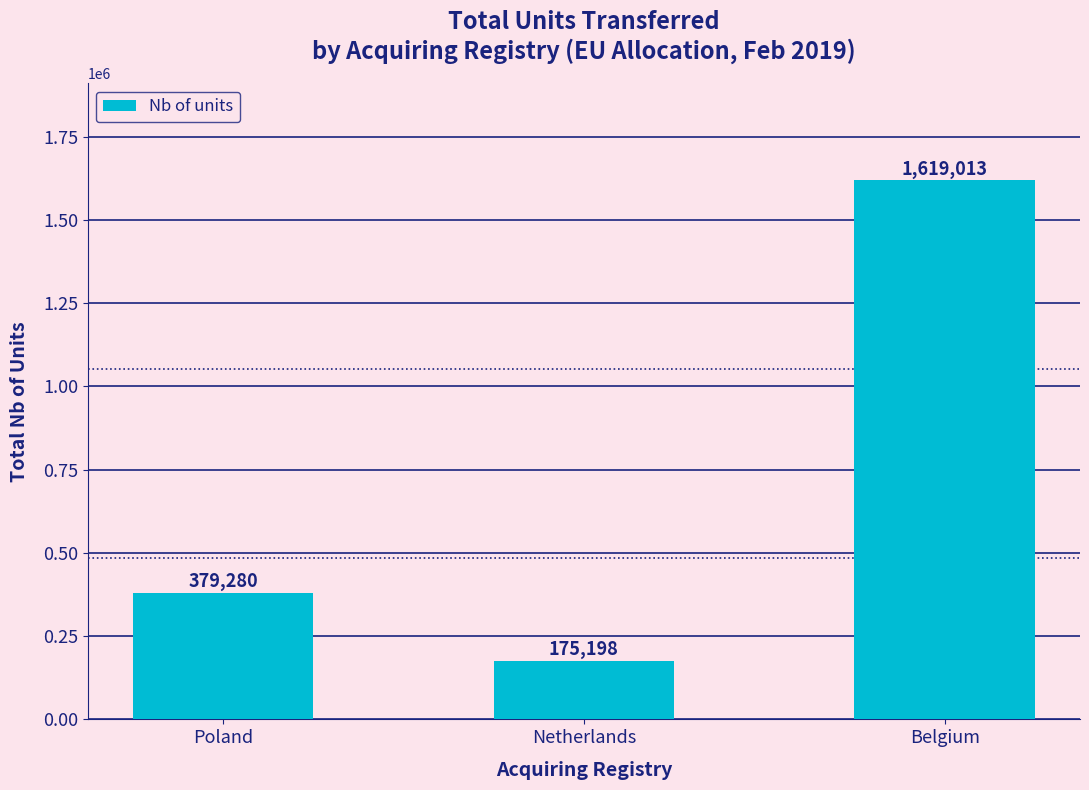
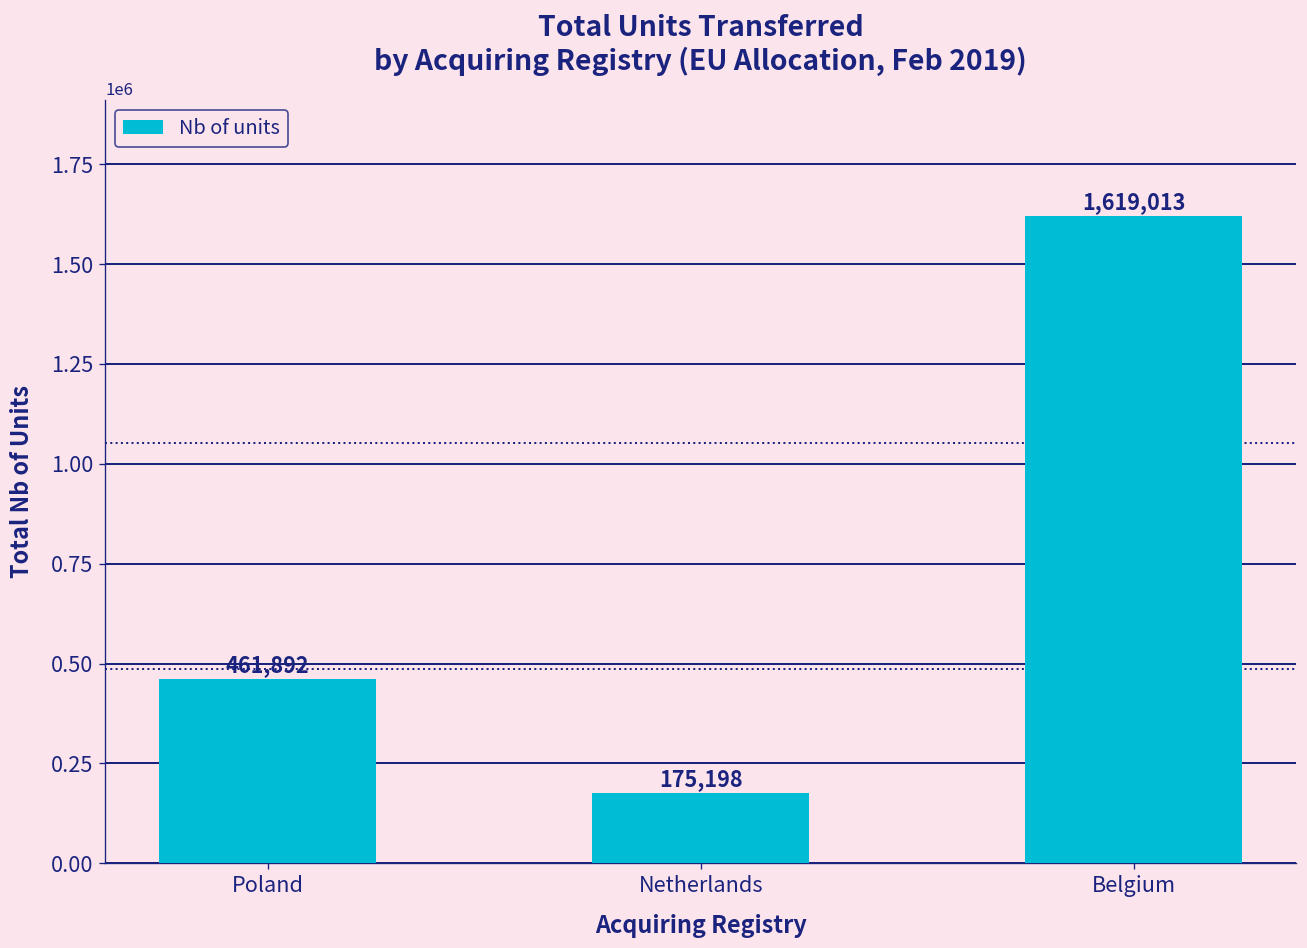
  {
-   "Poland": "379,280",
+   "Poland": "461,892",
    "Netherlands": "175,198",
    "Belgium": "1,619,013"
  }
